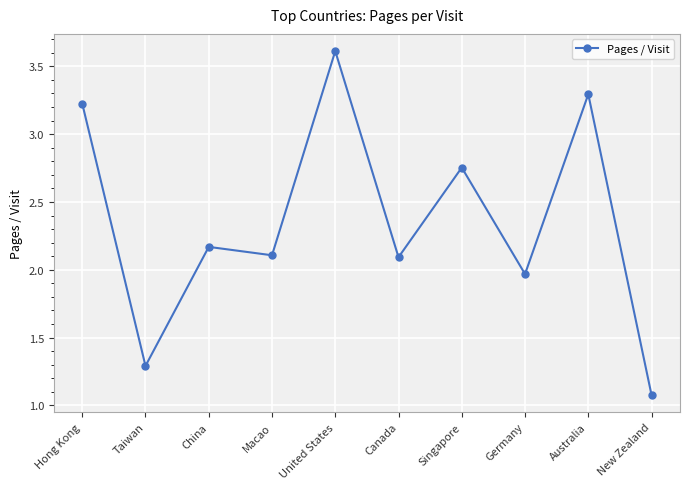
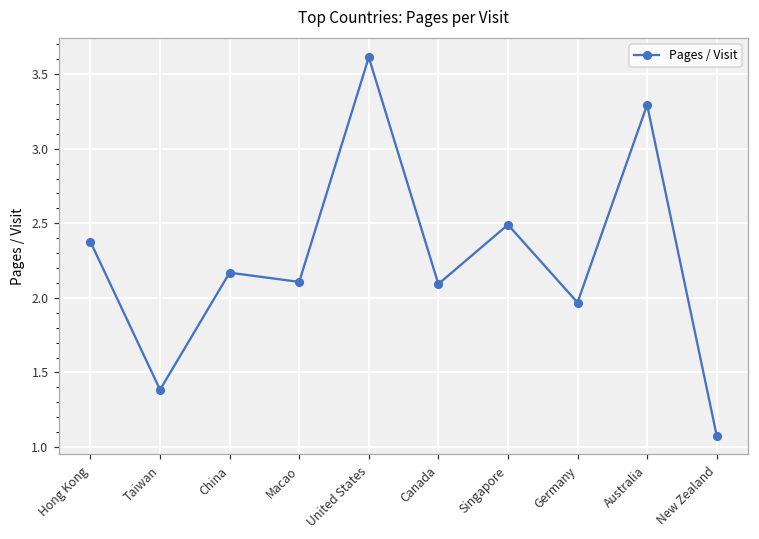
  {
-   "Hong Kong": 3.23,
-   "Taiwan": 1.29,
+   "Hong Kong": 2.38,
+   "Taiwan": 1.38,
    "China": 2.17,
    "Macao": 2.11,
    "United States": 3.61,
    "Canada": 2.09,
-   "Singapore": 2.75,
+   "Singapore": 2.49,
    "Germany": 1.97,
    "Australia": 3.29,
    "New Zealand": 1.08
  }
